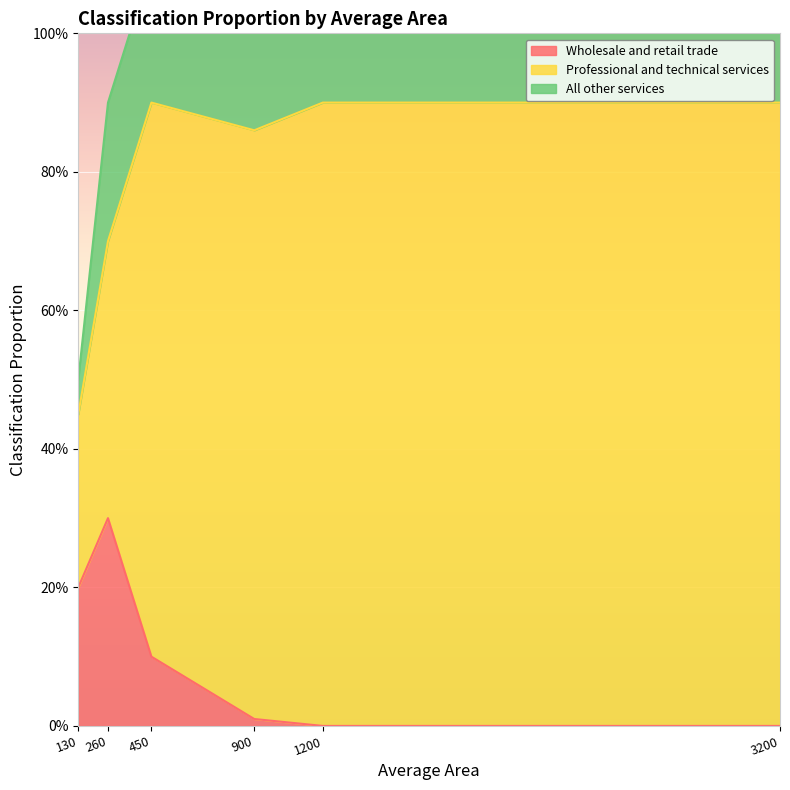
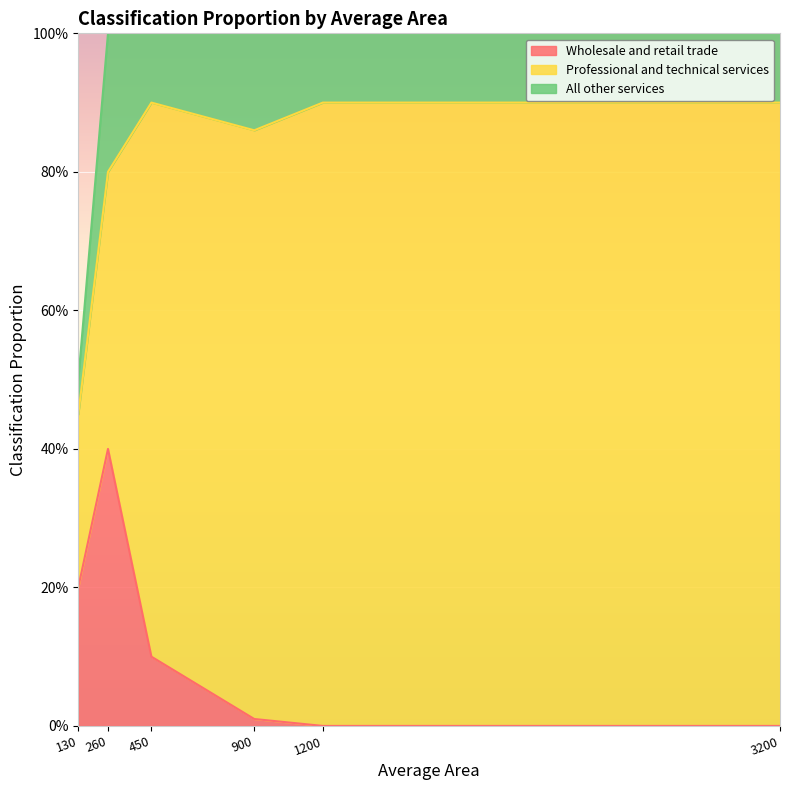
  {
    "Wholesale and retail trade": {
      "130": "20%",
-     "260": "30%",
+     "260": "40%",
      "450": "10%",
      "900": "1%",
      "1200": "0%",
      "3200": "0%"
    },
    "Professional and technical services": {
      "130": "25%",
      "260": "40%",
      "450": "80%",
      "900": "85%",
      "1200": "90%",
      "3200": "90%"
    },
    "All other services": {
      "130": "5%",
      "260": "20%"
    }
  }
